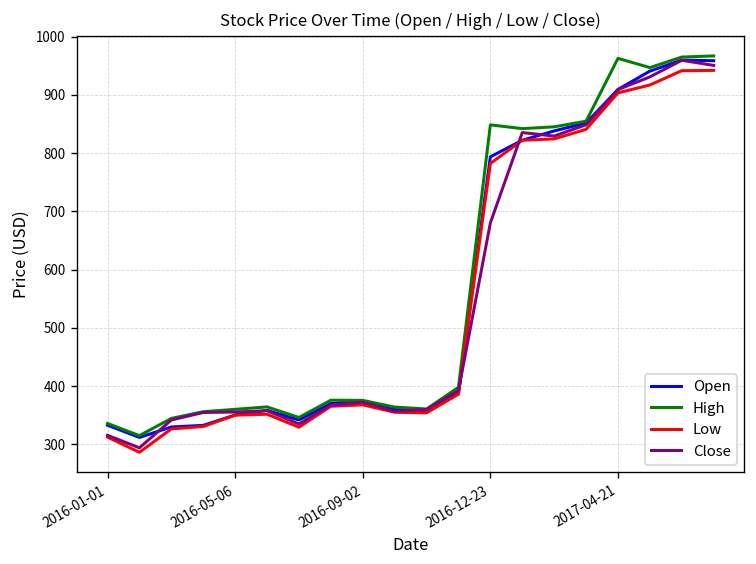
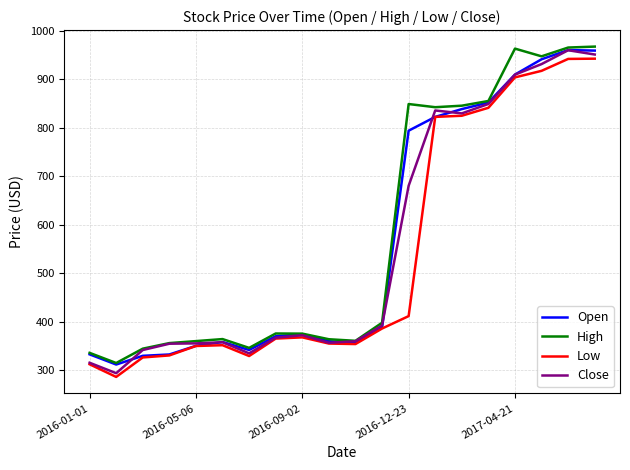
  {
    "Open": {
      "2016-12-23": 790
    },
    "High": {
      "2016-12-23": 850,
      "2017-04-21": 960
    },
    "Low": {
-     "2016-12-23": 780,
+     "2016-12-23": 410,
      "2017-04-21": 900
    },
    "Close": {
      "2016-12-23": 680
    }
  }
